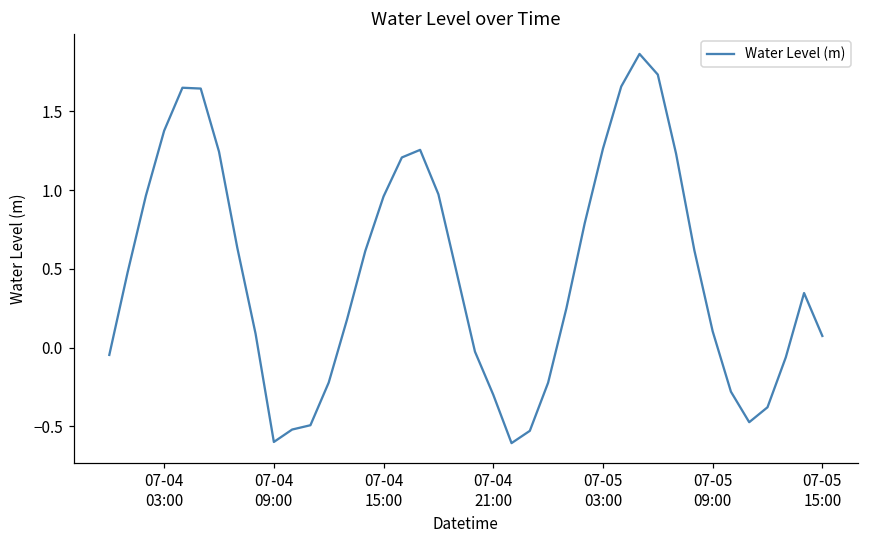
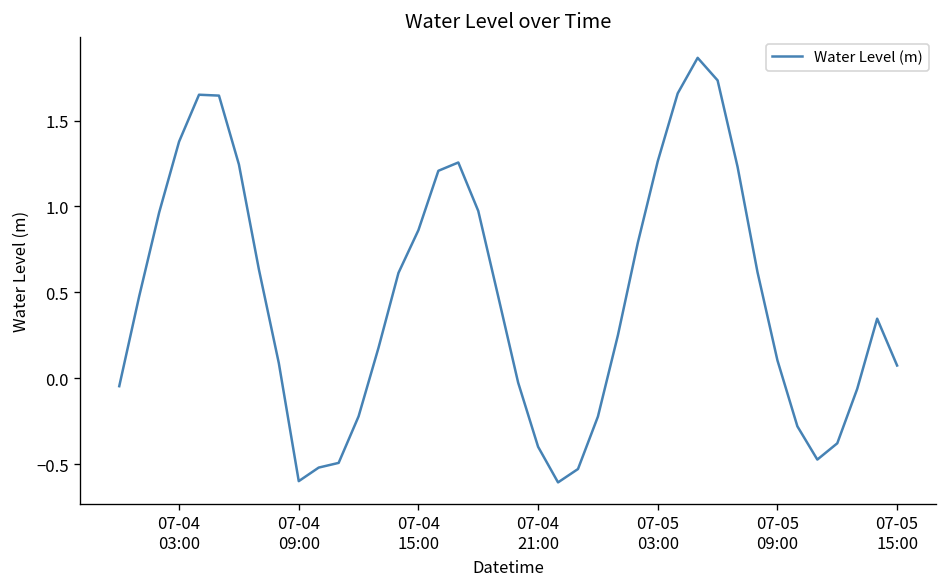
  {
    "07-04 03:00": 1.38,
    "07-04 09:00": -0.60,
-   "07-04 15:00": 0.96,
-   "07-04 21:00": -0.30,
+   "07-04 15:00": 0.86,
+   "07-04 21:00": -0.40,
    "07-05 03:00": 1.26,
    "07-05 09:00": 0.10,
    "07-05 15:00": 0.07
  }
